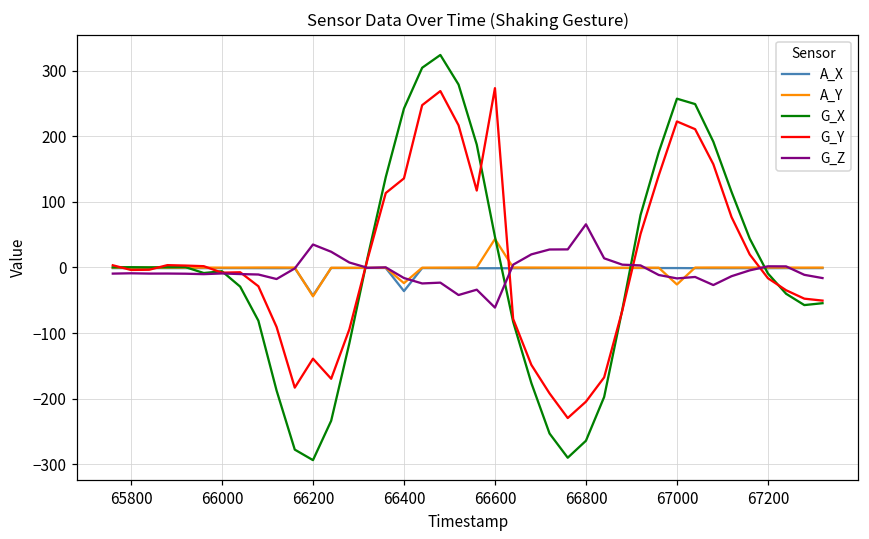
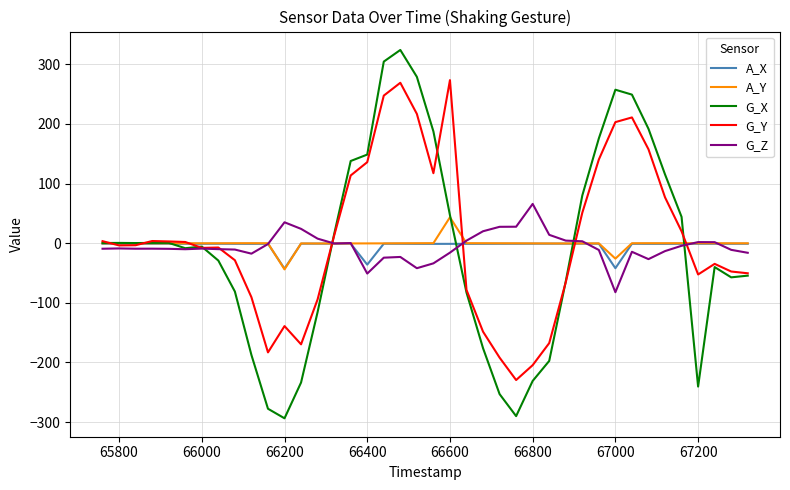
  {
    "A_X": {
      "66400": -40,
      "66600": 0,
-     "67000": 0
+     "67000": -40
    },
    "A_Y": {
-     "66400": -20,
+     "66400": 0,
      "67000": -30
    },
    "G_X": {
      "66200": -290,
-     "66400": 240,
-     "66800": -260,
+     "66400": 150,
+     "66800": -230,
      "67000": 260,
-     "67200": -10
+     "67200": -240
    },
    "G_Y": {
      "66200": -140,
      "66400": 140,
      "66600": 270,
      "66800": -200,
-     "67000": 220,
-     "67200": -20
+     "67000": 200,
+     "67200": -50
    },
    "G_Z": {
      "65800": -10,
      "66200": 40,
-     "66400": -20,
-     "66600": -60,
+     "66400": -50,
+     "66600": -20,
      "66800": 70,
-     "67000": -20
+     "67000": -80
    }
  }
